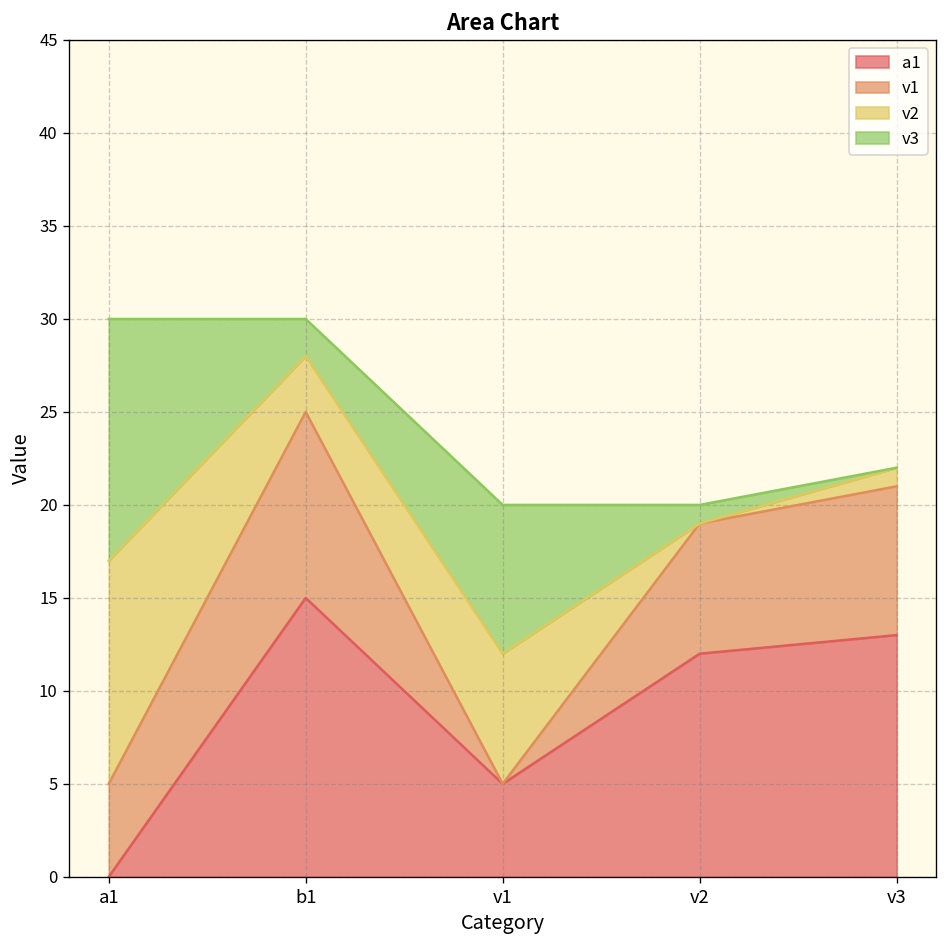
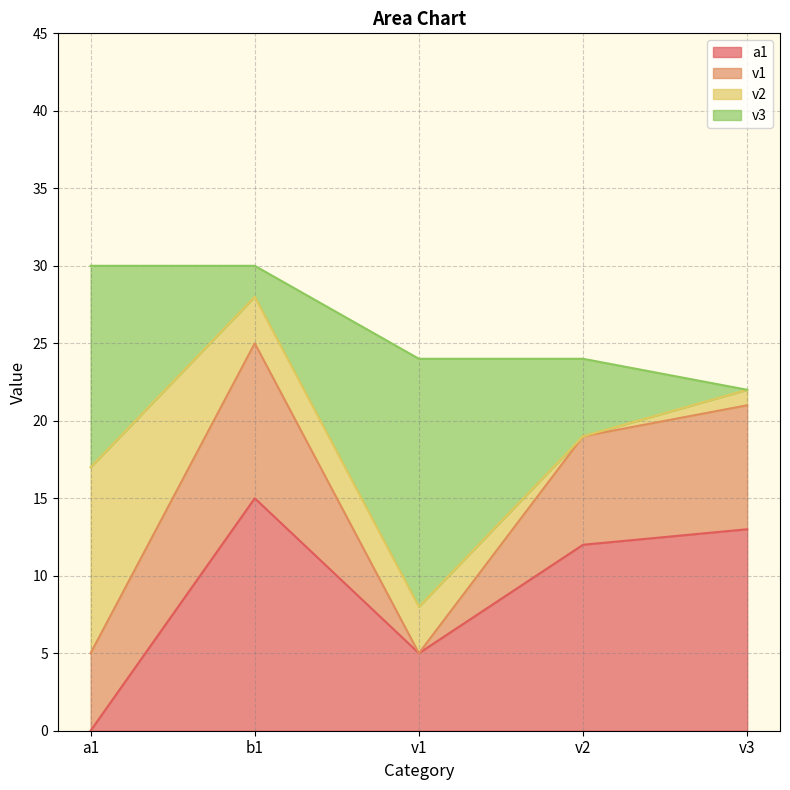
  {
    "v2": {
      "a1": 12,
      "b1": 3,
-     "v1": 7
+     "v1": 3
    },
    "v3": {
      "a1": 13,
      "b1": 2,
-     "v1": 8,
-     "v2": 1
+     "v1": 16,
+     "v2": 5
    }
  }
